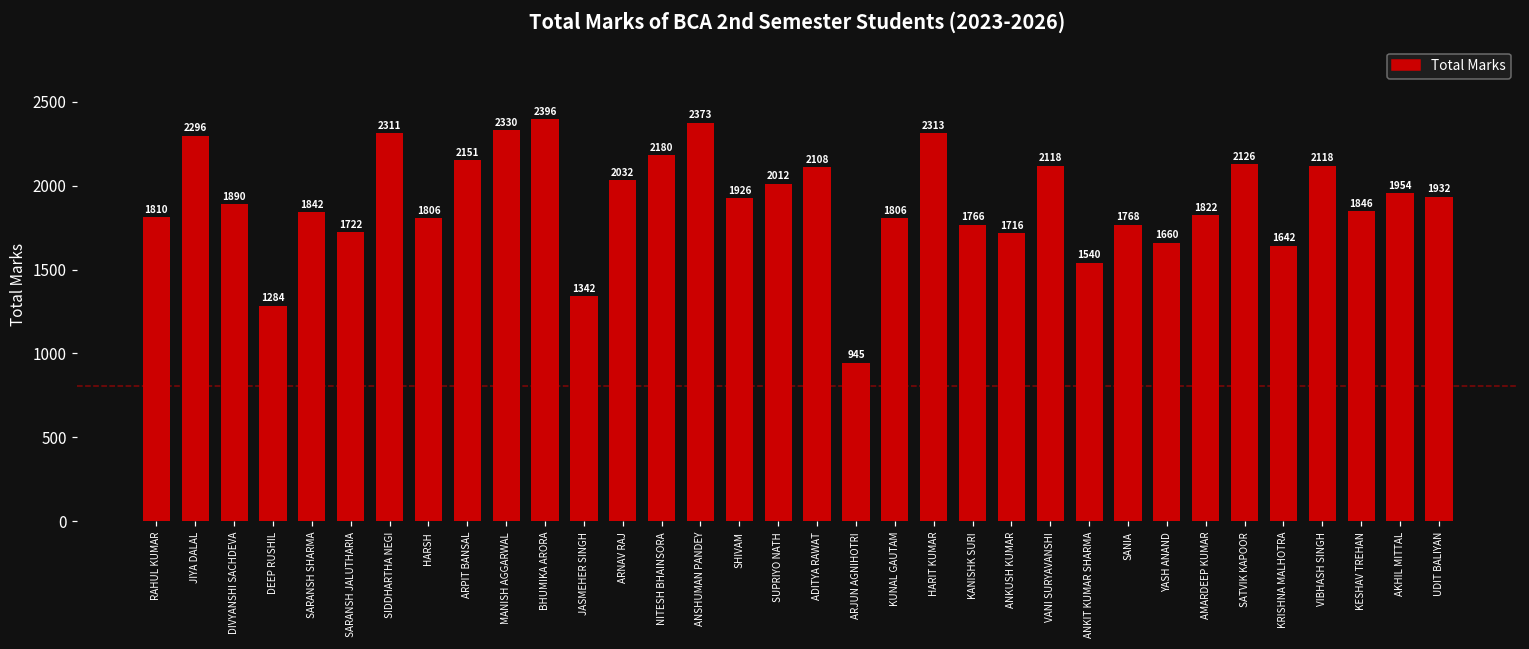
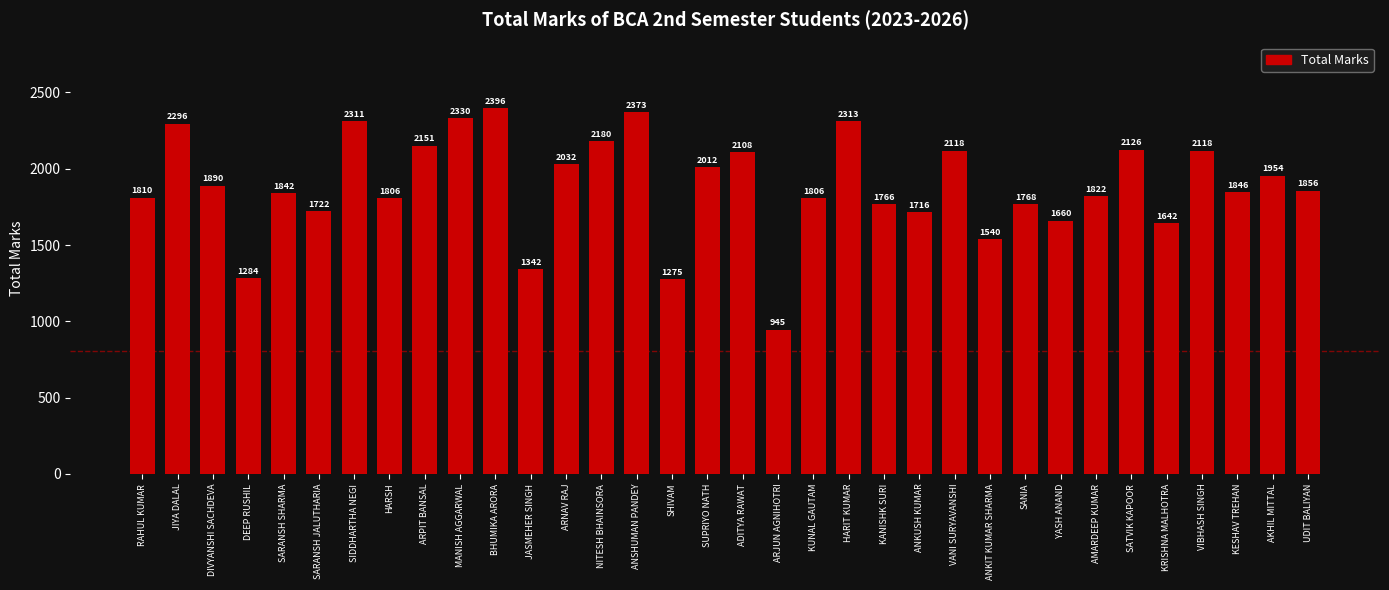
  {
    "RAHUL KUMAR": 1810,
    "JIYA DALAL": 2296,
    "DIVYANSHI SACHDEVA": 1890,
    "DEEP RUSHIL": 1284,
    "SARANSH SHARMA": 1842,
    "SARANSH JALUTHARIA": 1722,
    "SIDDHARTHA NEGI": 2311,
    "HARSH": 1806,
    "ARPIT BANSAL": 2151,
    "MANISH AGGARWAL": 2330,
    "BHUMIKA ARORA": 2396,
    "JASMEHER SINGH": 1342,
    "ARNAV RAJ": 2032,
    "NITESH BHAINSORA": 2180,
    "ANSHUMAN PANDEY": 2373,
-   "SHIVAM": 1926,
+   "SHIVAM": 1275,
    "SUPRIYO NATH": 2012,
    "ADITYA RAWAT": 2108,
    "ARJUN AGNIHOTRI": 945,
    "KUNAL GAUTAM": 1806,
    "HARIT KUMAR": 2313,
    "KANISHK SURI": 1766,
    "ANKUSH KUMAR": 1716,
    "VANI SURYAVANSHI": 2118,
    "ANKIT KUMAR SHARMA": 1540,
    "SANIA": 1768,
    "YASH ANAND": 1660,
    "AMARDEEP KUMAR": 1822,
    "SATVIK KAPOOR": 2126,
    "KRISHNA MALHOTRA": 1642,
    "VIBHASH SINGH": 2118,
    "KESHAV TREHAN": 1846,
    "AKHIL MITTAL": 1954,
-   "UDIT BALIYAN": 1932
+   "UDIT BALIYAN": 1856
  }
